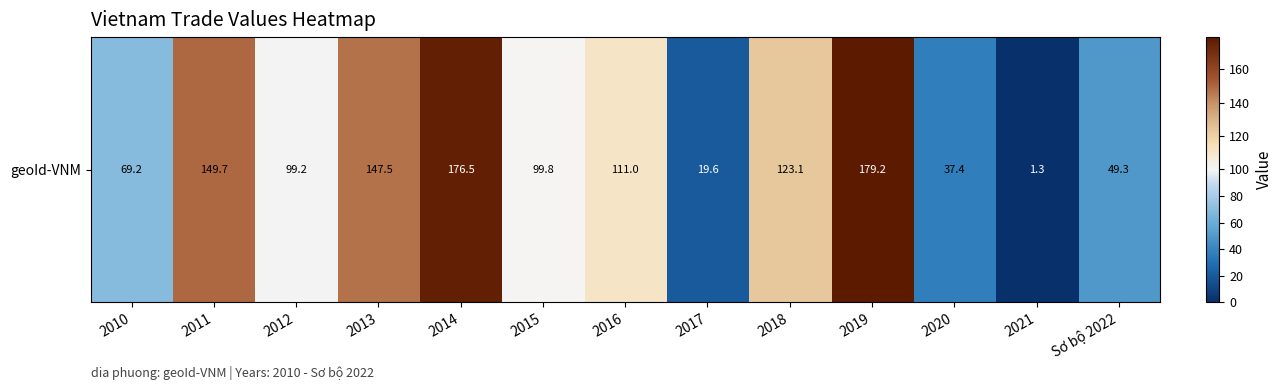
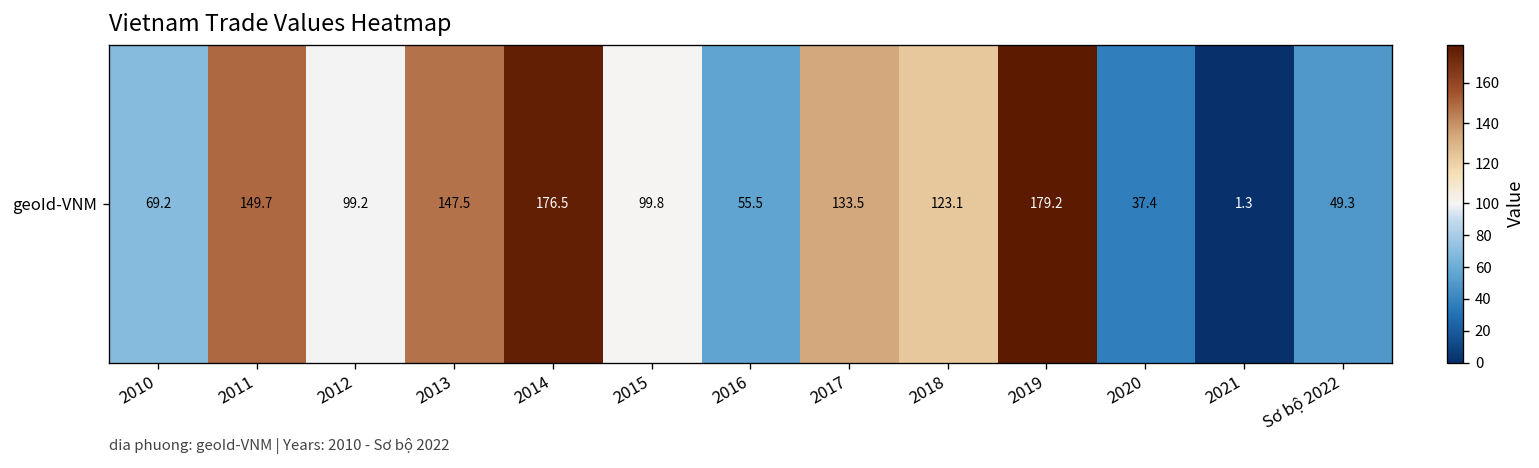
  {
    "geoId-VNM": {
      "2010": 69.2,
      "2011": 149.7,
      "2012": 99.2,
      "2013": 147.5,
      "2014": 176.5,
      "2015": 99.8,
-     "2016": 111.0,
-     "2017": 19.6,
+     "2016": 55.5,
+     "2017": 133.5,
      "2018": 123.1,
      "2019": 179.2,
      "2020": 37.4,
      "2021": 1.3,
      "Sơ bộ 2022": 49.3
    }
  }
